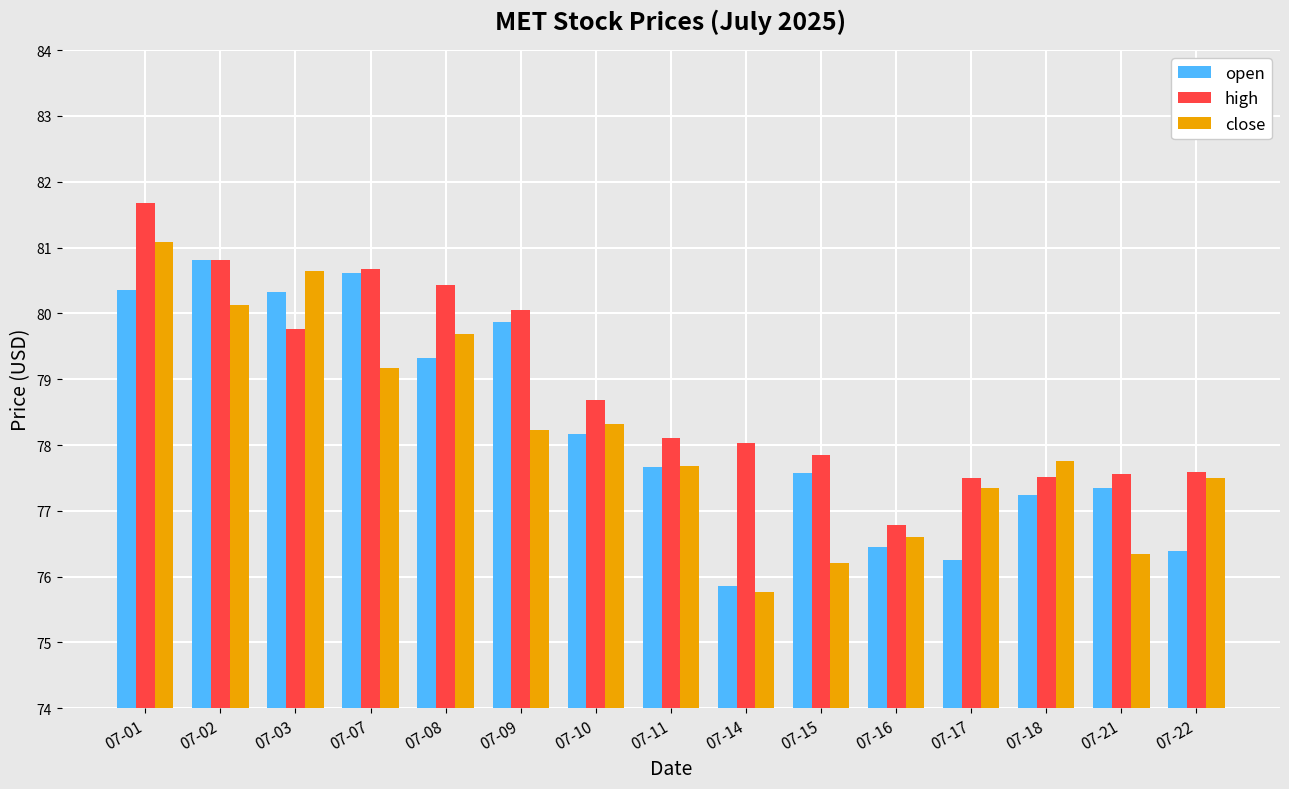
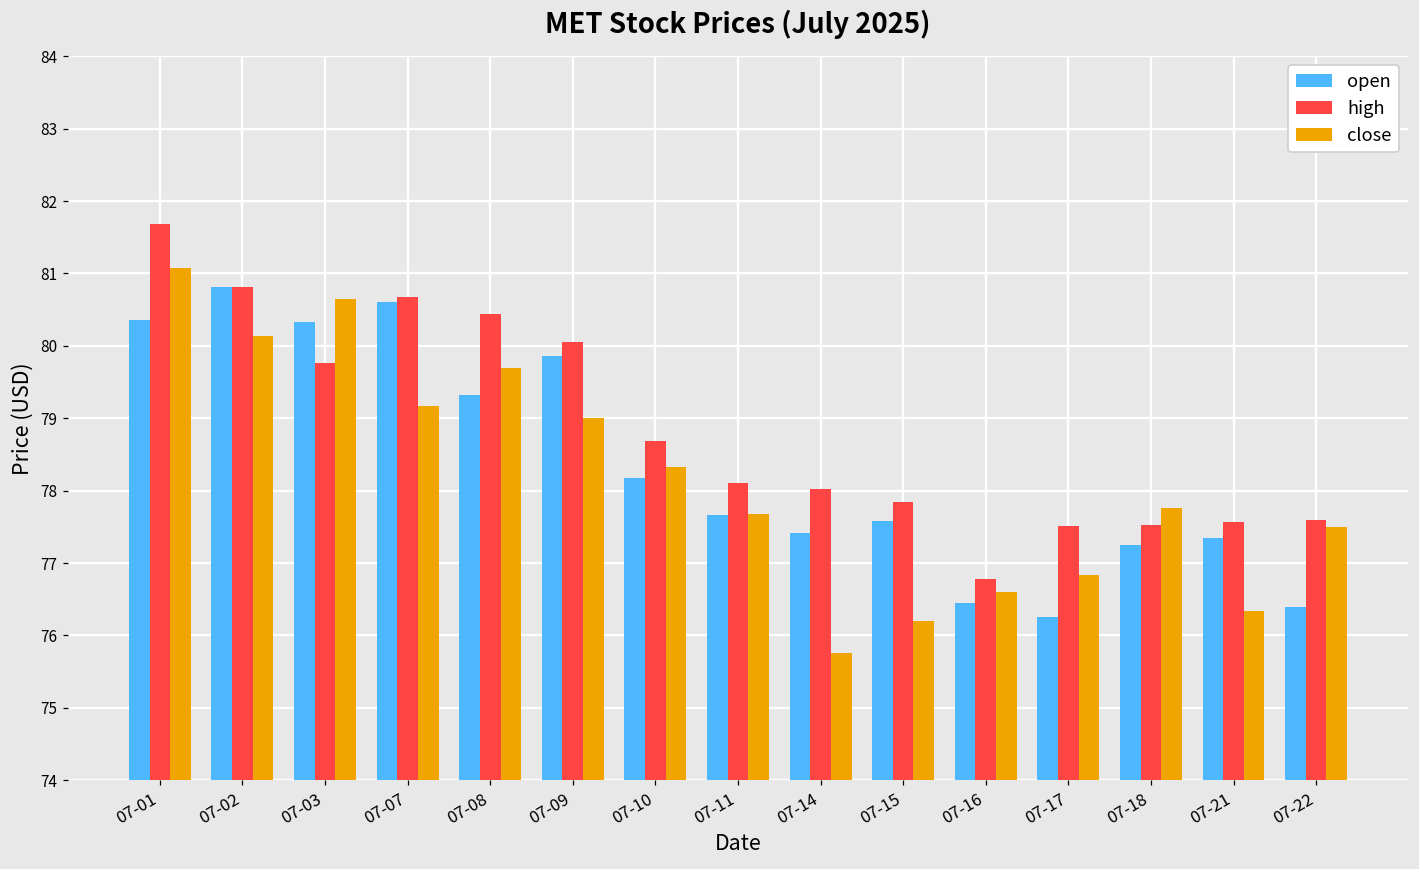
  {
    "open": {
      "07-01": 80.4,
      "07-02": 80.8,
      "07-03": 80.3,
      "07-07": 80.6,
      "07-08": 79.3,
      "07-09": 79.9,
      "07-10": 78.2,
      "07-11": 77.7,
-     "07-14": 75.9,
+     "07-14": 77.4,
      "07-15": 77.6,
      "07-16": 76.4,
      "07-17": 76.3,
      "07-18": 77.2,
      "07-21": 77.4,
      "07-22": 76.4
    },
    "high": {
      "07-01": 81.7,
      "07-02": 80.8,
      "07-03": 79.8,
      "07-07": 80.7,
      "07-08": 80.4,
      "07-09": 80.1,
      "07-10": 78.7,
      "07-11": 78.1,
      "07-14": 78.0,
      "07-15": 77.8,
      "07-16": 76.8,
      "07-17": 77.5,
      "07-18": 77.5,
      "07-21": 77.6,
      "07-22": 77.6
    },
    "close": {
      "07-01": 81.1,
      "07-02": 80.1,
      "07-03": 80.7,
      "07-07": 79.2,
      "07-08": 79.7,
-     "07-09": 78.2,
+     "07-09": 79.0,
      "07-10": 78.3,
      "07-11": 77.7,
      "07-14": 75.8,
      "07-15": 76.2,
      "07-16": 76.6,
-     "07-17": 77.3,
+     "07-17": 76.8,
      "07-18": 77.8,
      "07-21": 76.3,
      "07-22": 77.5
    }
  }
